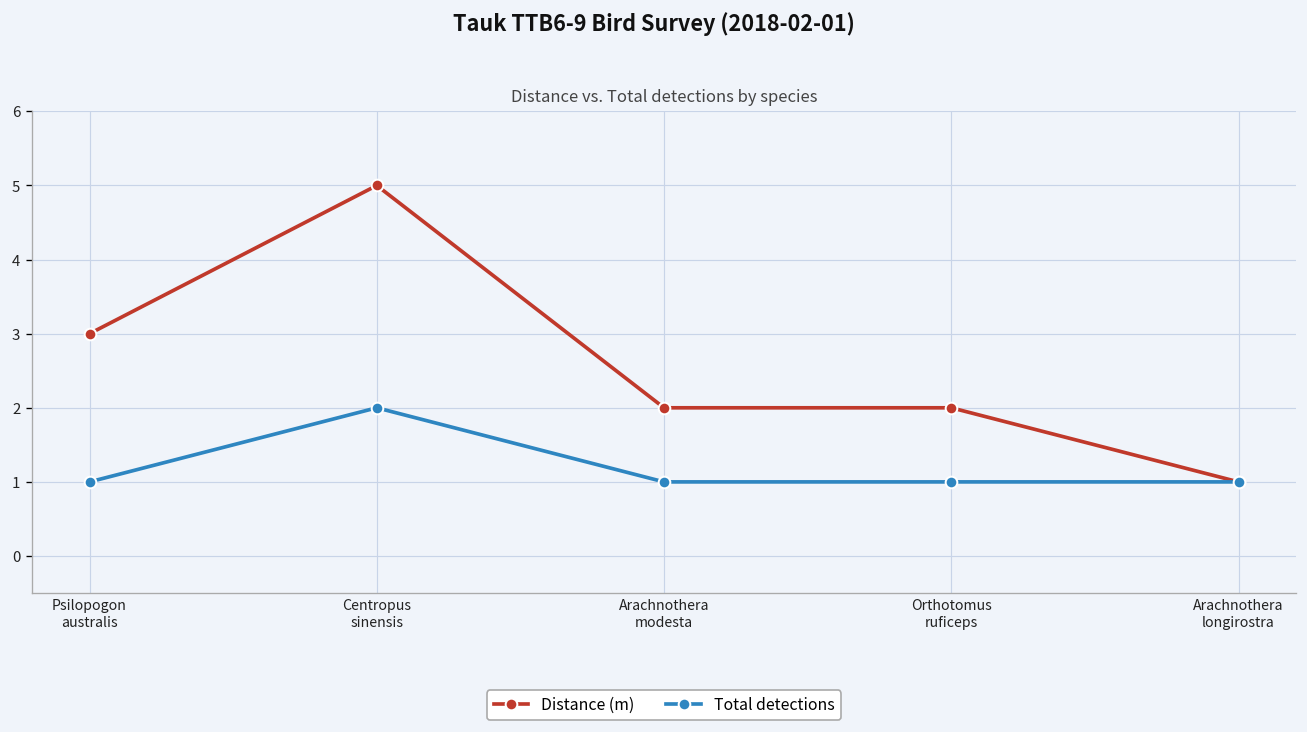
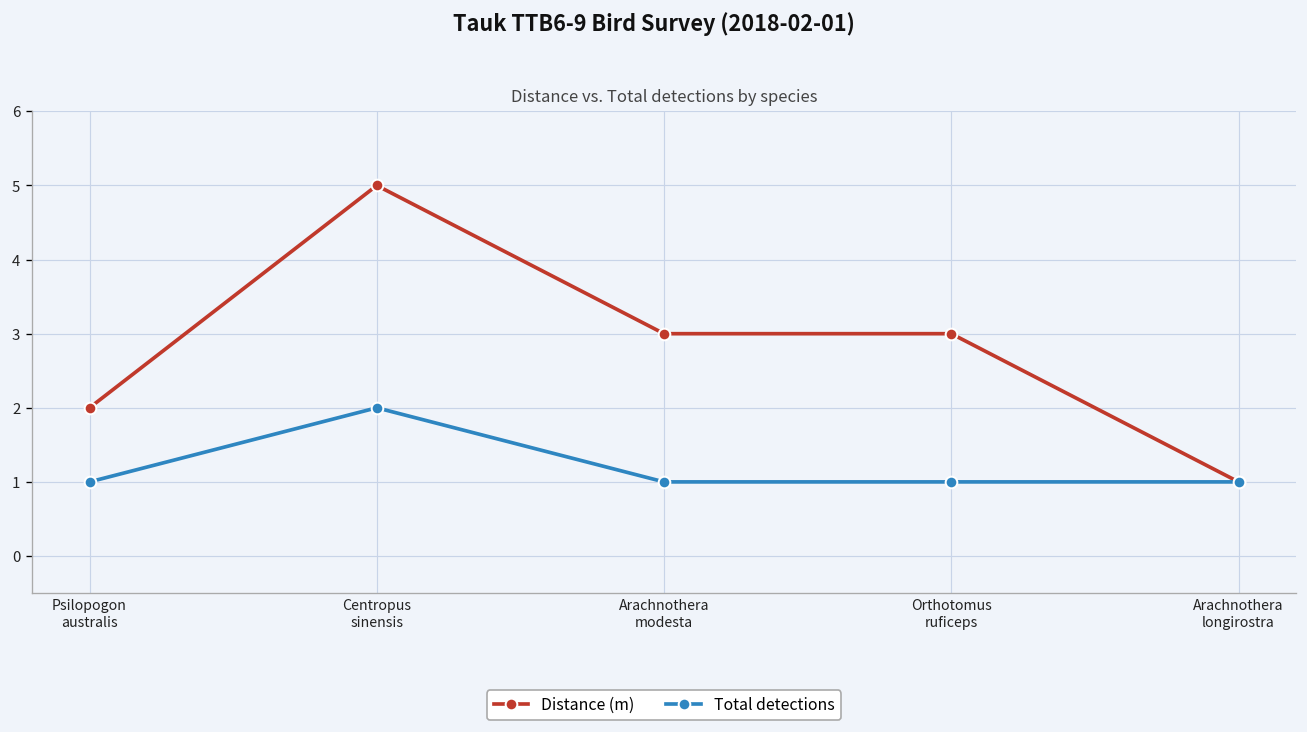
  {
    "Distance (m)": {
-     "Psilopogon australis": 3,
+     "Psilopogon australis": 2,
      "Centropus sinensis": 5,
-     "Arachnothera modesta": 2,
-     "Orthotomus ruficeps": 2
+     "Arachnothera modesta": 3,
+     "Orthotomus ruficeps": 3
    },
    "Total detections": {
      "Psilopogon australis": 1,
      "Centropus sinensis": 2,
      "Arachnothera modesta": 1,
      "Orthotomus ruficeps": 1
    }
  }
